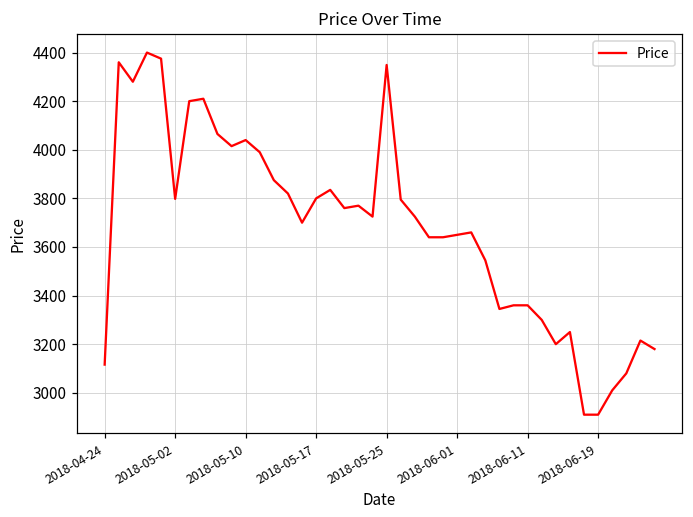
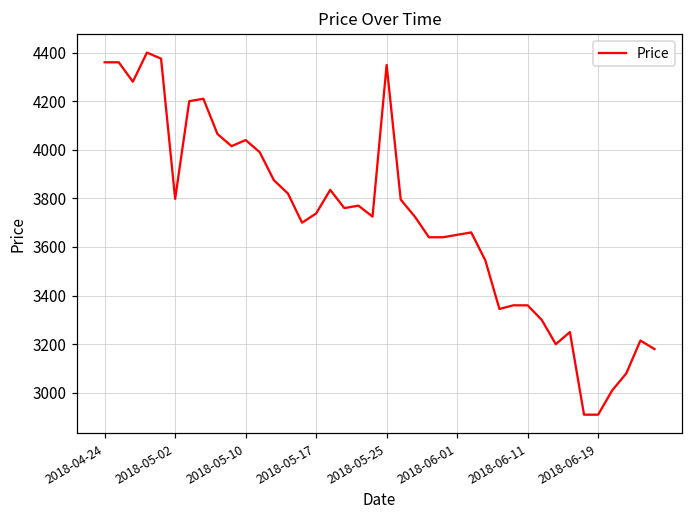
  {
-   "2018-04-24": 3120,
+   "2018-04-24": 4360,
    "2018-05-02": 3800,
    "2018-05-10": 4040,
-   "2018-05-17": 3800,
+   "2018-05-17": 3740,
    "2018-05-25": 4350,
    "2018-06-01": 3650,
    "2018-06-11": 3360,
    "2018-06-19": 2910
  }
